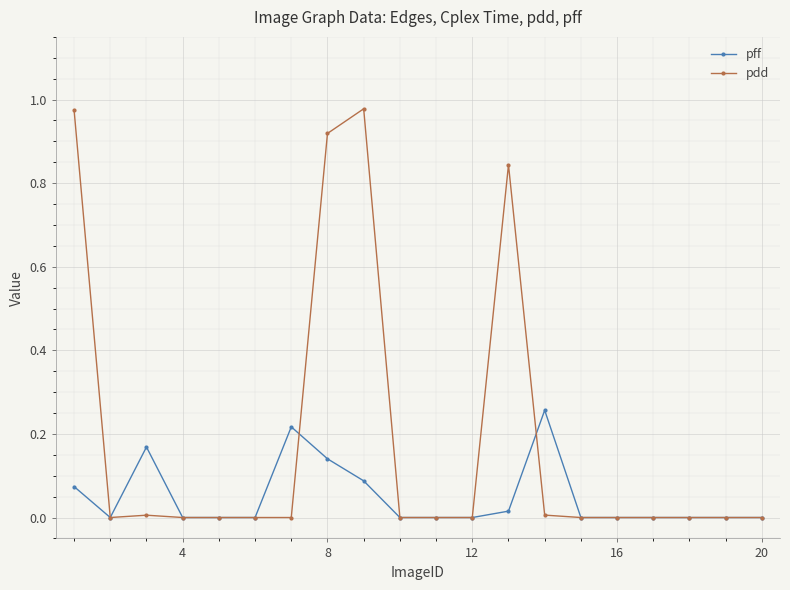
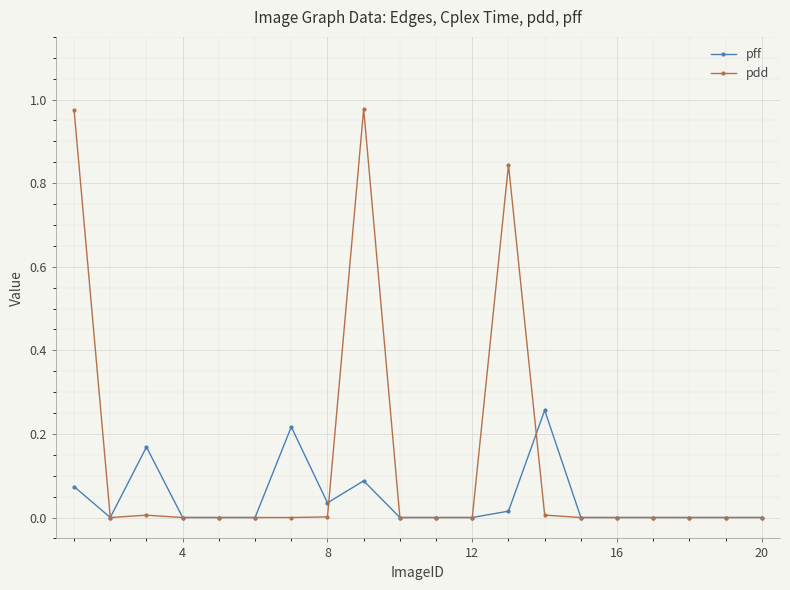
  {
    "pff": {
-     "8": 0.14
+     "8": 0.04
    },
    "pdd": {
-     "8": 0.92
+     "8": 0.00
    }
  }
